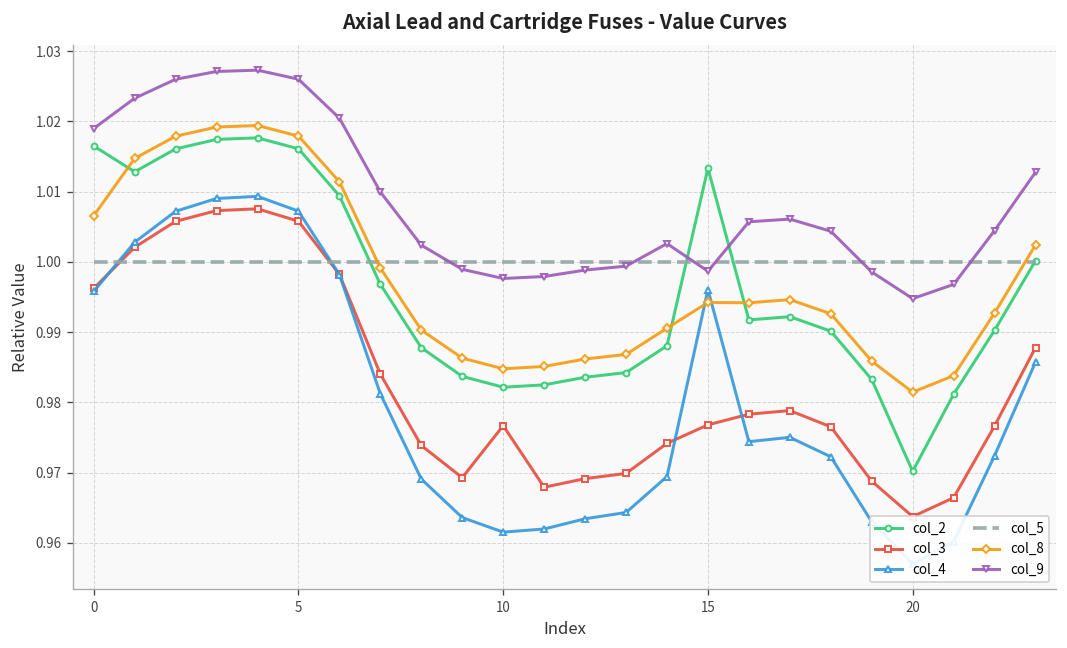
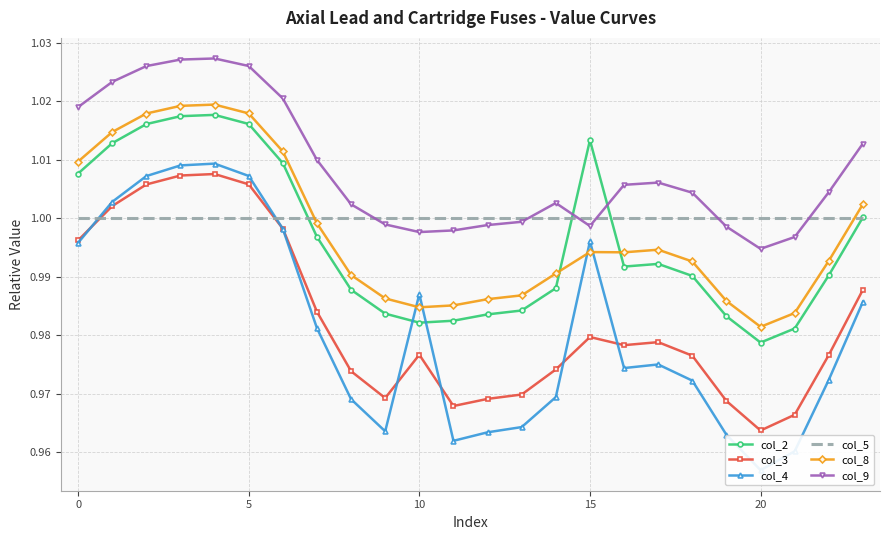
  {
    "col_2": {
-     "0": 1.016,
+     "0": 1.008,
      "5": 1.016,
      "10": 0.982,
      "15": 1.013,
-     "20": 0.970
+     "20": 0.979
    },
    "col_3": {
      "5": 1.006,
      "10": 0.977,
-     "15": 0.977,
+     "15": 0.980,
      "20": 0.964
    },
    "col_4": {
      "5": 1.007,
-     "10": 0.962,
+     "10": 0.987,
      "15": 0.996
    },
    "col_5": {
      "0": 1.000,
      "5": 1.000,
      "10": 1.000,
      "15": 1.000,
      "20": 1.000
    },
    "col_8": {
-     "0": 1.007,
+     "0": 1.010,
      "5": 1.018,
      "10": 0.985,
      "15": 0.994,
      "20": 0.981
    },
    "col_9": {
      "0": 1.019,
      "5": 1.026,
      "10": 0.998,
      "15": 0.999,
      "20": 0.995
    }
  }
